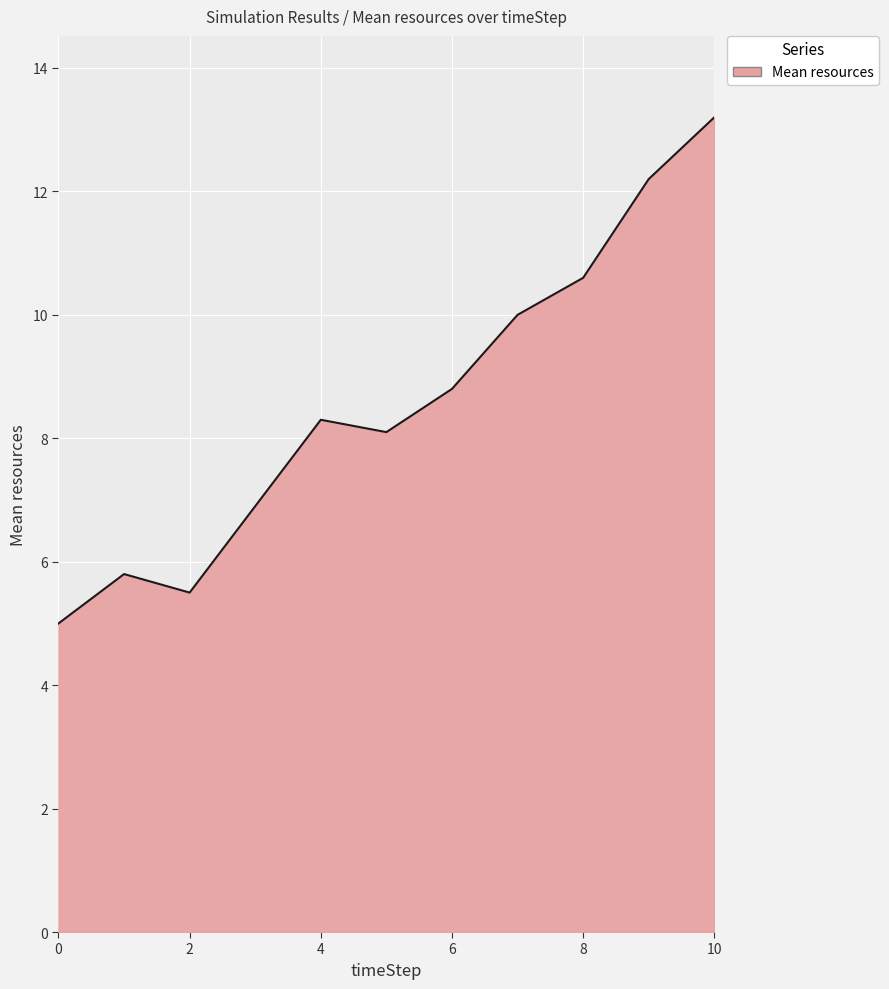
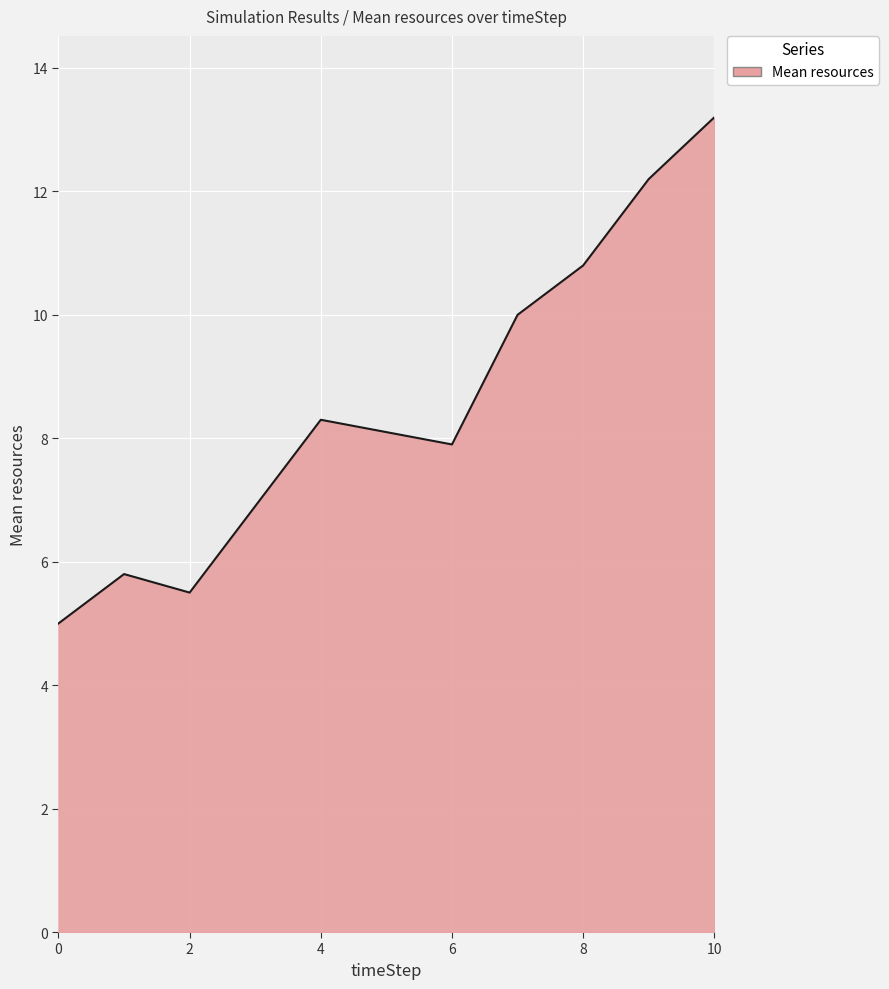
  {
    "0": 5.0,
    "2": 5.5,
    "4": 8.3,
-   "6": 8.8,
-   "8": 10.6,
+   "6": 7.9,
+   "8": 10.8,
    "10": 13.2
  }
